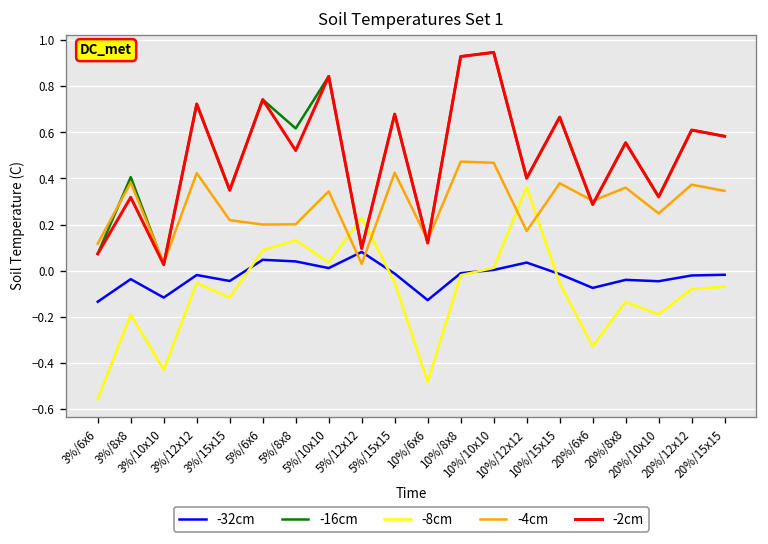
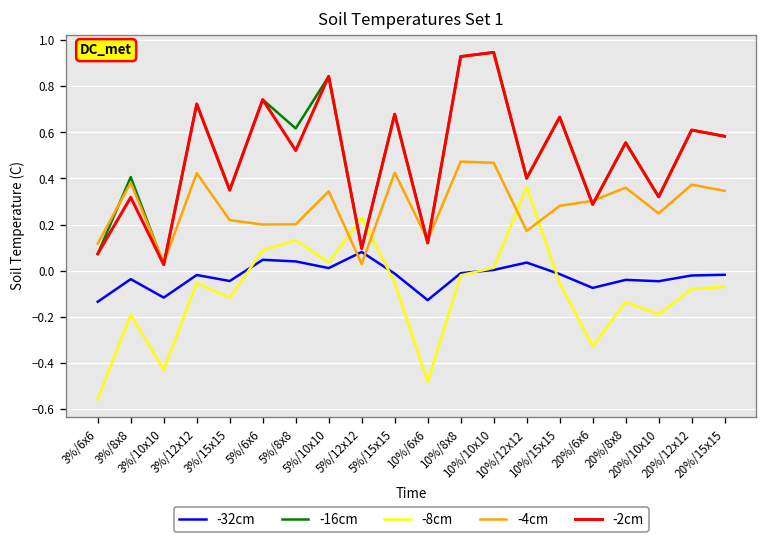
  {
    "-32cm": {
      "3%/6x6": -0.14,
      "3%/8x8": -0.04,
      "3%/10x10": -0.12,
      "3%/12x12": -0.02,
      "3%/15x15": -0.05,
      "5%/6x6": 0.05,
      "5%/8x8": 0.04,
      "5%/10x10": 0.01,
      "5%/12x12": 0.08,
      "5%/15x15": -0.01,
      "10%/6x6": -0.13,
      "10%/12x12": 0.04,
      "10%/15x15": -0.02,
      "20%/6x6": -0.08,
      "20%/8x8": -0.04,
      "20%/10x10": -0.05,
      "20%/12x12": -0.02,
      "20%/15x15": -0.02
    },
    "-16cm": {
      "3%/8x8": 0.41,
      "5%/8x8": 0.62
    },
    "-8cm": {
      "3%/6x6": -0.56,
      "3%/8x8": -0.19,
      "3%/10x10": -0.43,
      "3%/12x12": -0.05,
      "3%/15x15": -0.12,
      "5%/6x6": 0.09,
      "5%/8x8": 0.13,
      "5%/10x10": 0.04,
      "5%/12x12": 0.23,
      "5%/15x15": -0.05,
      "10%/6x6": -0.48,
      "10%/12x12": 0.36,
      "10%/15x15": -0.05,
      "20%/6x6": -0.33,
      "20%/8x8": -0.14,
      "20%/10x10": -0.19,
      "20%/12x12": -0.08,
      "20%/15x15": -0.07
    },
    "-4cm": {
      "3%/6x6": 0.12,
      "3%/8x8": 0.38,
      "3%/12x12": 0.42,
      "3%/15x15": 0.22,
      "5%/6x6": 0.20,
      "5%/8x8": 0.20,
      "5%/10x10": 0.34,
      "5%/12x12": 0.03,
      "5%/15x15": 0.43,
      "10%/8x8": 0.47,
      "10%/10x10": 0.47,
      "10%/12x12": 0.17,
-     "10%/15x15": 0.38,
+     "10%/15x15": 0.28,
      "20%/6x6": 0.30,
      "20%/8x8": 0.36,
      "20%/10x10": 0.25,
      "20%/12x12": 0.37,
      "20%/15x15": 0.35
    },
    "-2cm": {
      "3%/8x8": 0.32,
      "5%/8x8": 0.52
    }
  }
